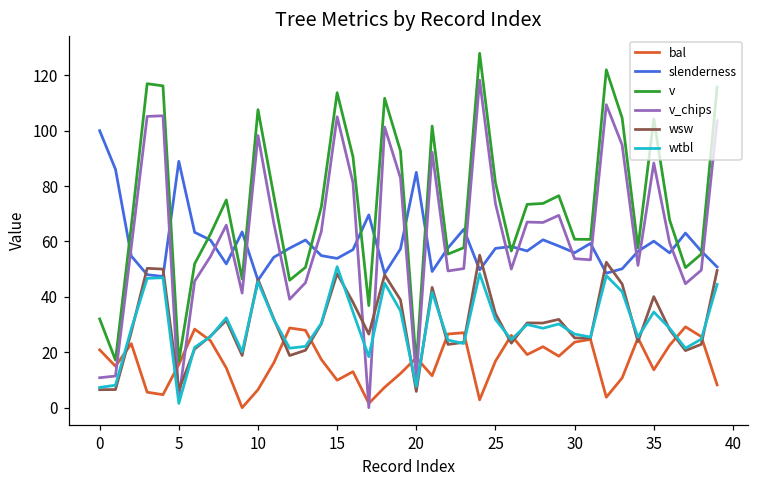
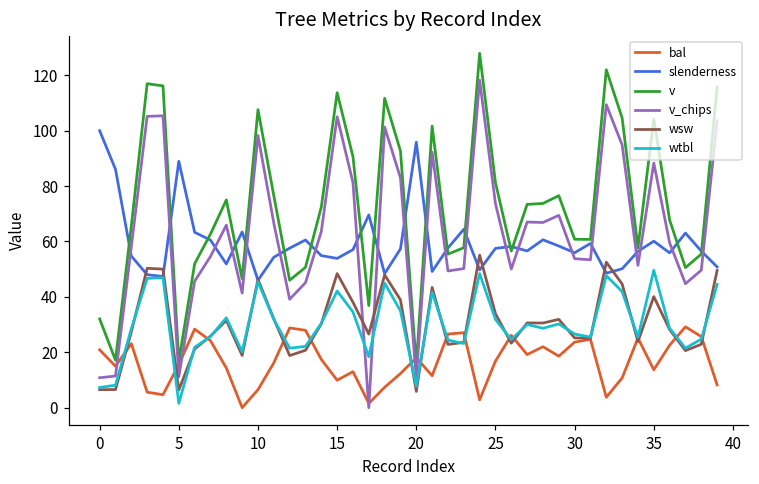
  {
    "bal": {
      "0": 21,
      "5": 16,
      "10": 6,
      "15": 10,
      "20": 18,
      "25": 17,
      "30": 24,
      "35": 14
    },
    "slenderness": {
      "0": 100,
      "5": 89,
      "15": 54,
-     "20": 85,
+     "20": 96,
      "25": 58,
      "30": 56,
      "35": 60
    },
    "v": {
      "0": 32,
      "5": 17,
      "10": 108,
      "15": 114,
      "20": 15,
      "25": 81,
      "30": 61
    },
    "v_chips": {
      "0": 11,
-     "5": 3,
+     "5": 11,
      "10": 98,
      "15": 105,
      "20": 10,
      "25": 74,
      "30": 54,
      "35": 88
    },
    "wsw": {
      "5": 6,
      "15": 48,
      "20": 6,
      "25": 34,
      "30": 25,
      "35": 40
    },
    "wtbl": {
      "5": 2,
-     "15": 51,
+     "15": 42,
      "20": 8,
      "25": 32,
      "30": 27,
-     "35": 35
+     "35": 50
    }
  }
